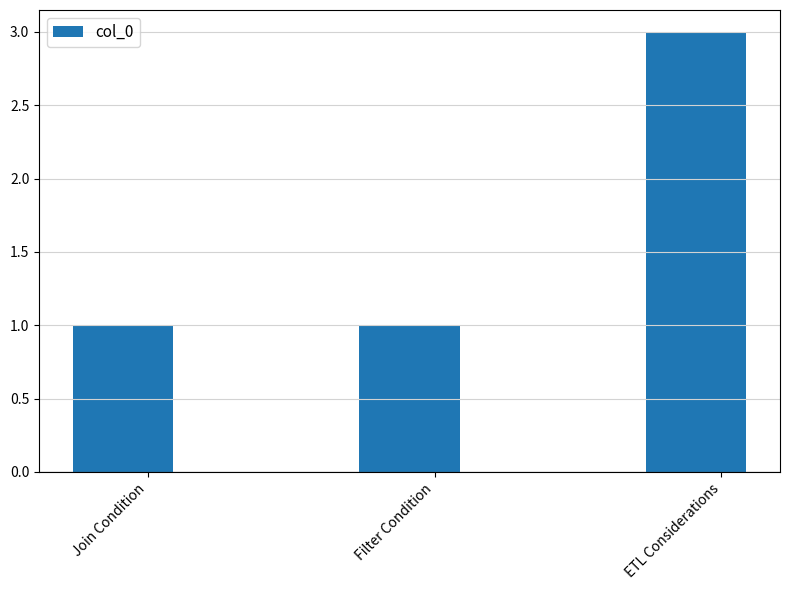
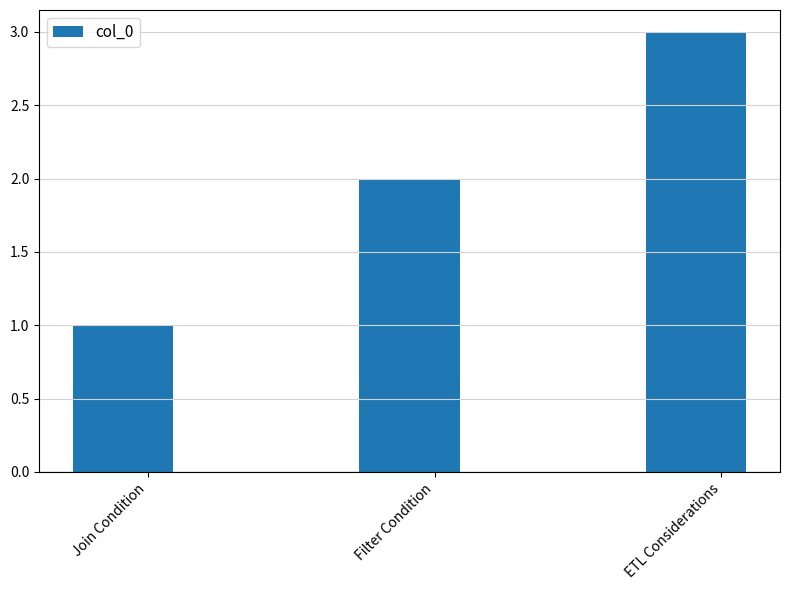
  {
    "Join Condition": 1,
-   "Filter Condition": 1,
+   "Filter Condition": 2,
    "ETL Considerations": 3
  }
